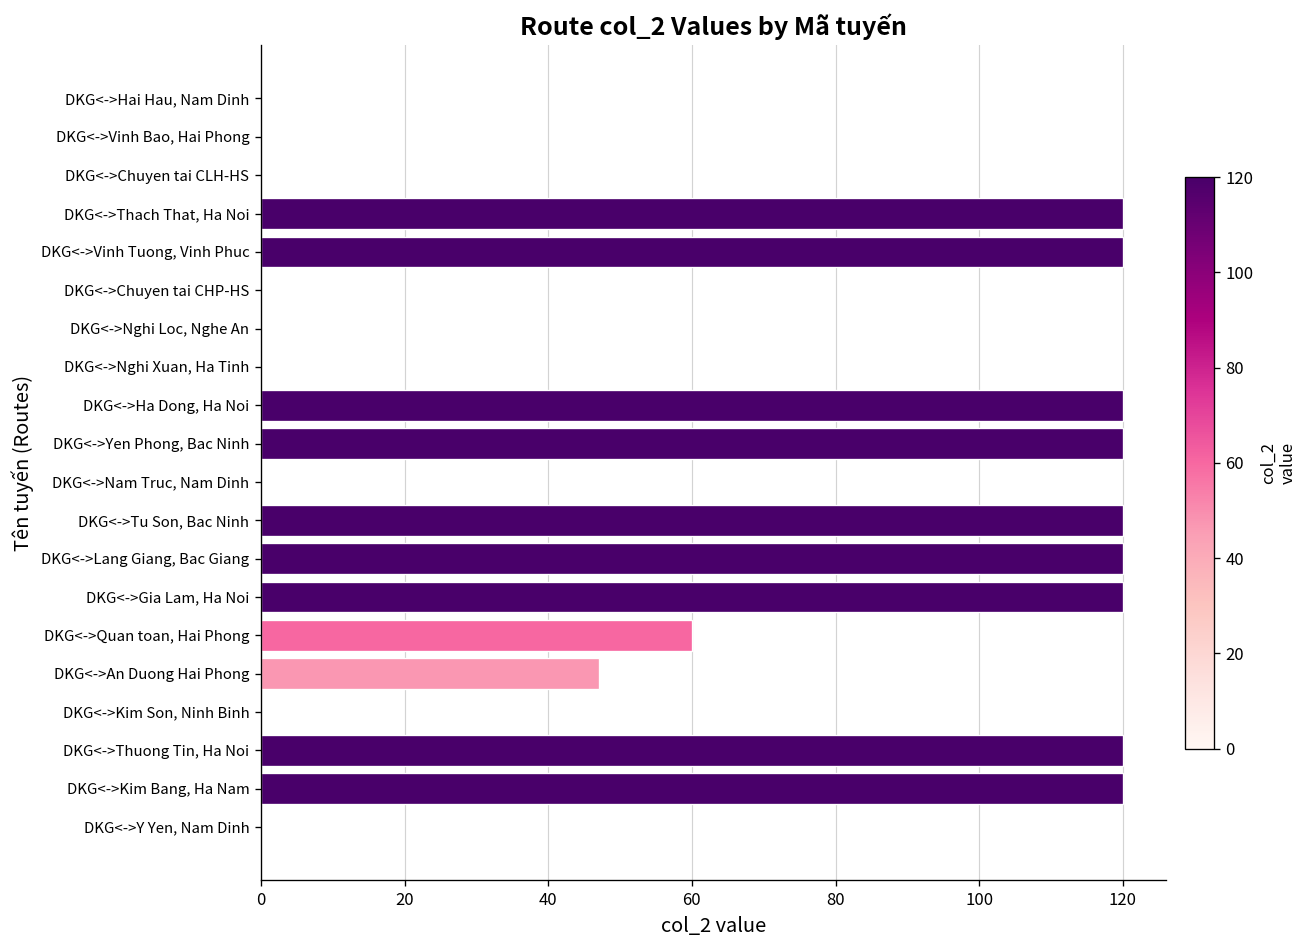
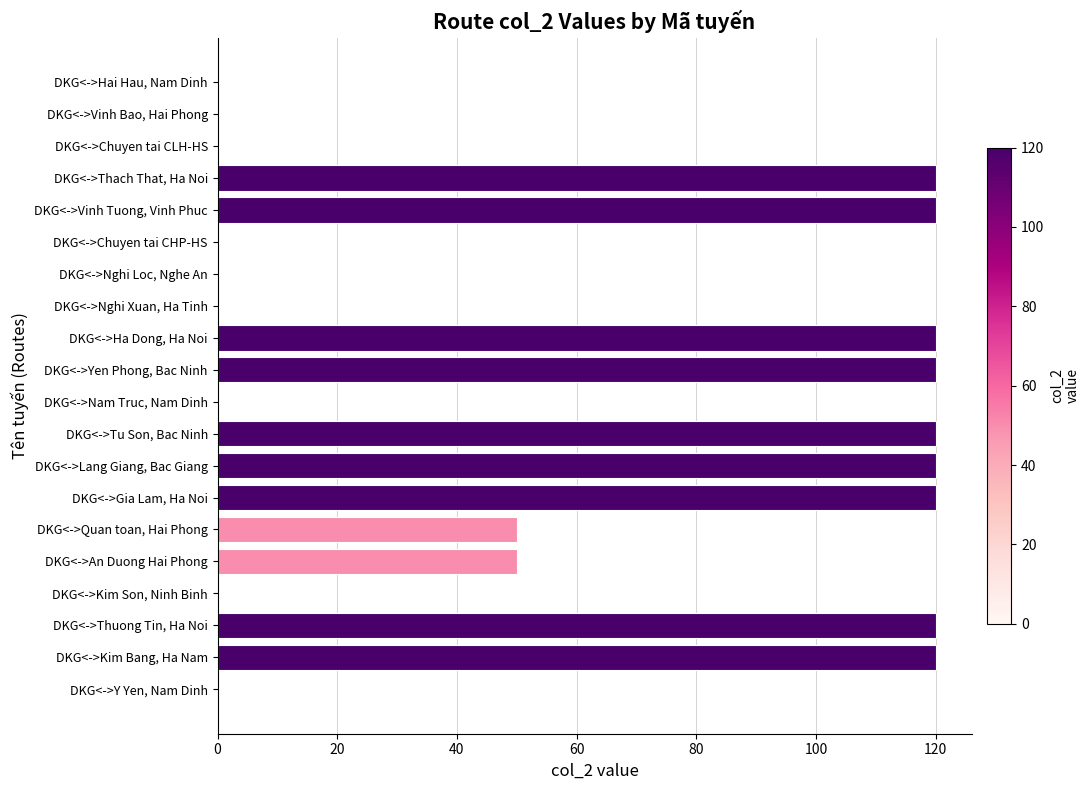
  {
    "DKG<->Hai Hau, Nam Dinh": 0,
    "DKG<->Vinh Bao, Hai Phong": 0,
    "DKG<->Chuyen tai CLH-HS": 0,
    "DKG<->Thach That, Ha Noi": 120,
    "DKG<->Vinh Tuong, Vinh Phuc": 120,
    "DKG<->Chuyen tai CHP-HS": 0,
    "DKG<->Nghi Loc, Nghe An": 0,
    "DKG<->Nghi Xuan, Ha Tinh": 0,
    "DKG<->Ha Dong, Ha Noi": 120,
    "DKG<->Yen Phong, Bac Ninh": 120,
    "DKG<->Nam Truc, Nam Dinh": 0,
    "DKG<->Tu Son, Bac Ninh": 120,
    "DKG<->Lang Giang, Bac Giang": 120,
    "DKG<->Gia Lam, Ha Noi": 120,
-   "DKG<->Quan toan, Hai Phong": 60,
-   "DKG<->An Duong Hai Phong": 47,
+   "DKG<->Quan toan, Hai Phong": 50,
+   "DKG<->An Duong Hai Phong": 50,
    "DKG<->Kim Son, Ninh Binh": 0,
    "DKG<->Thuong Tin, Ha Noi": 120,
    "DKG<->Kim Bang, Ha Nam": 120,
    "DKG<->Y Yen, Nam Dinh": 0
  }
